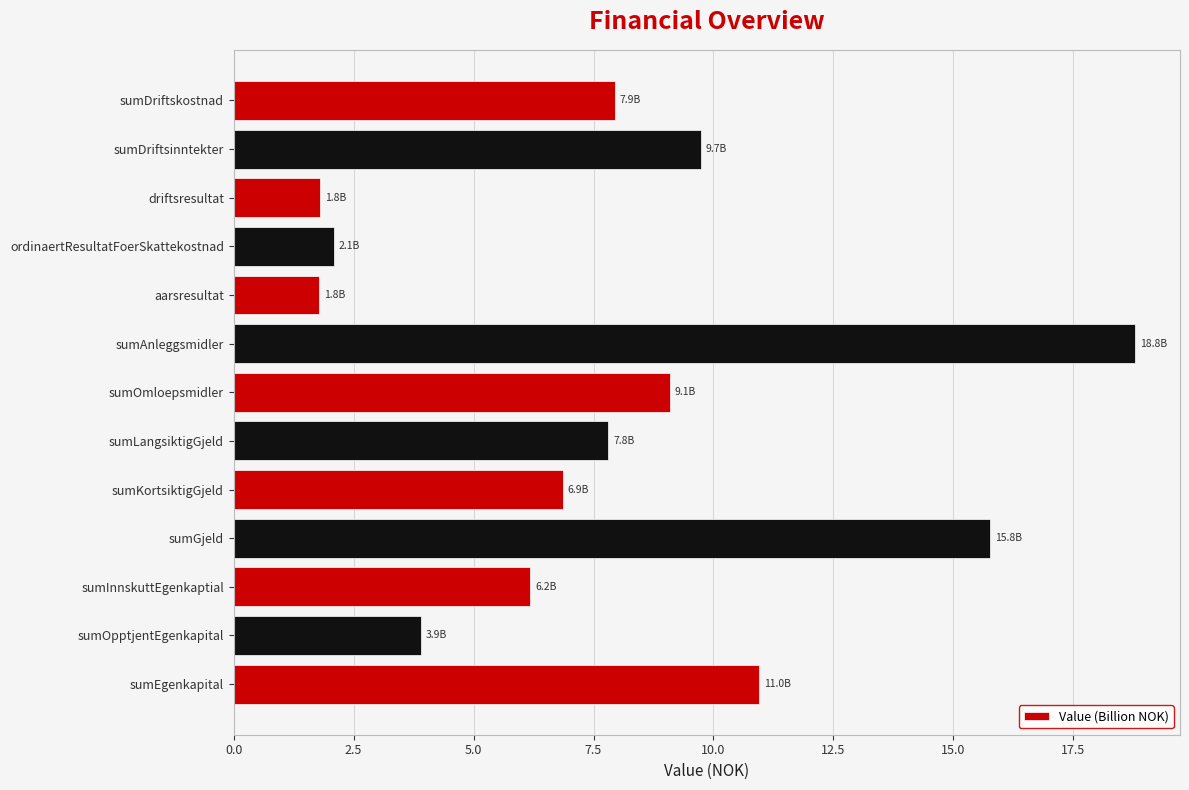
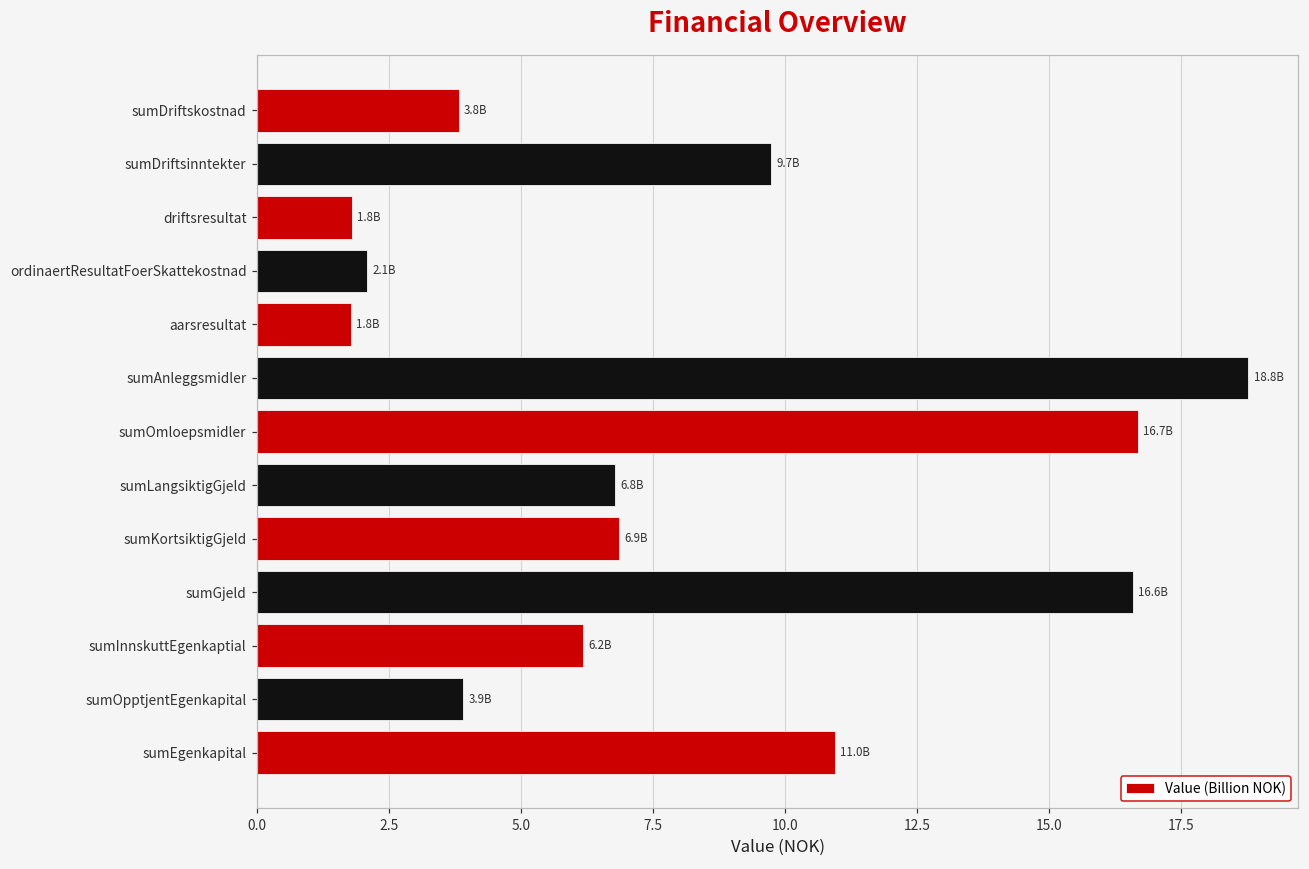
  {
-   "sumDriftskostnad": "7.9B",
+   "sumDriftskostnad": "3.8B",
    "sumDriftsinntekter": "9.7B",
    "driftsresultat": "1.8B",
    "ordinaertResultatFoerSkattekostnad": "2.1B",
    "aarsresultat": "1.8B",
    "sumAnleggsmidler": "18.8B",
-   "sumOmloepsmidler": "9.1B",
-   "sumLangsiktigGjeld": "7.8B",
+   "sumOmloepsmidler": "16.7B",
+   "sumLangsiktigGjeld": "6.8B",
    "sumKortsiktigGjeld": "6.9B",
-   "sumGjeld": "15.8B",
+   "sumGjeld": "16.6B",
    "sumInnskuttEgenkaptial": "6.2B",
    "sumOpptjentEgenkapital": "3.9B",
    "sumEgenkapital": "11.0B"
  }
